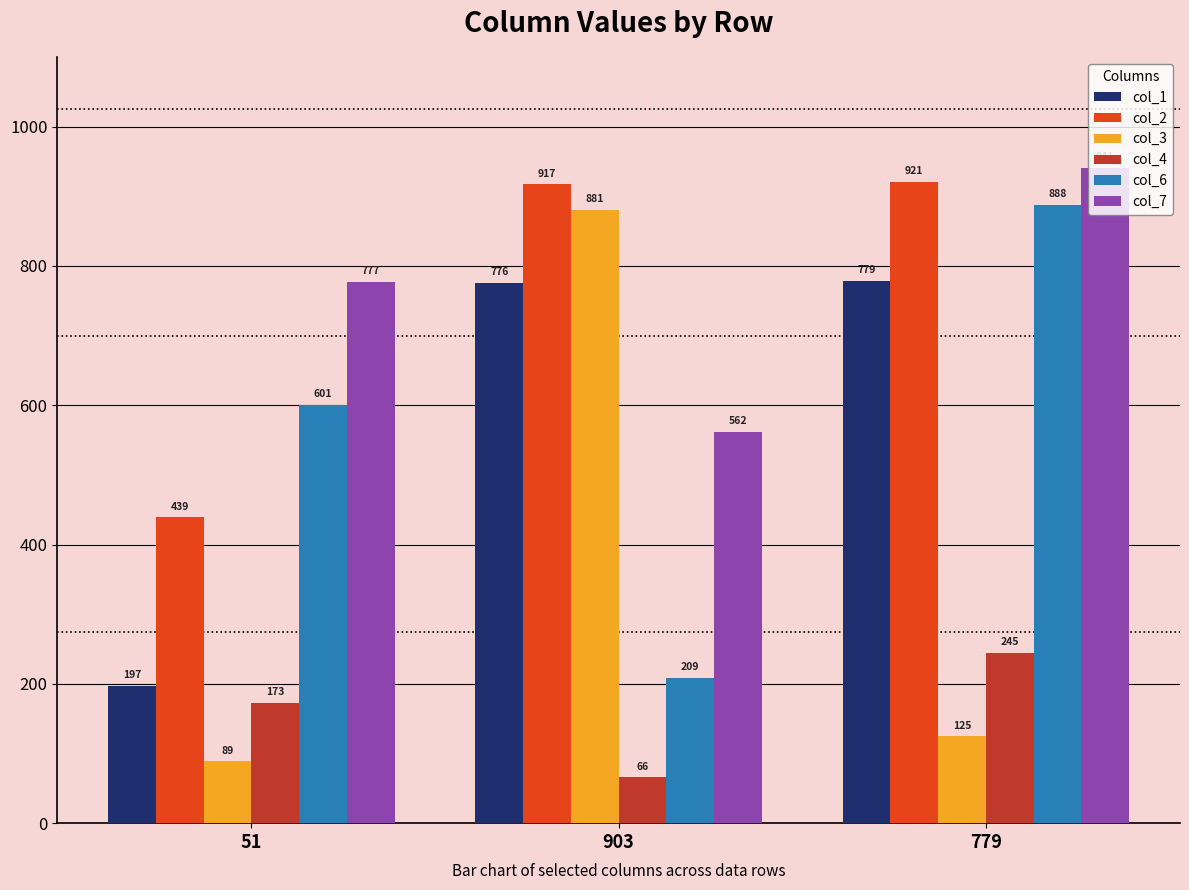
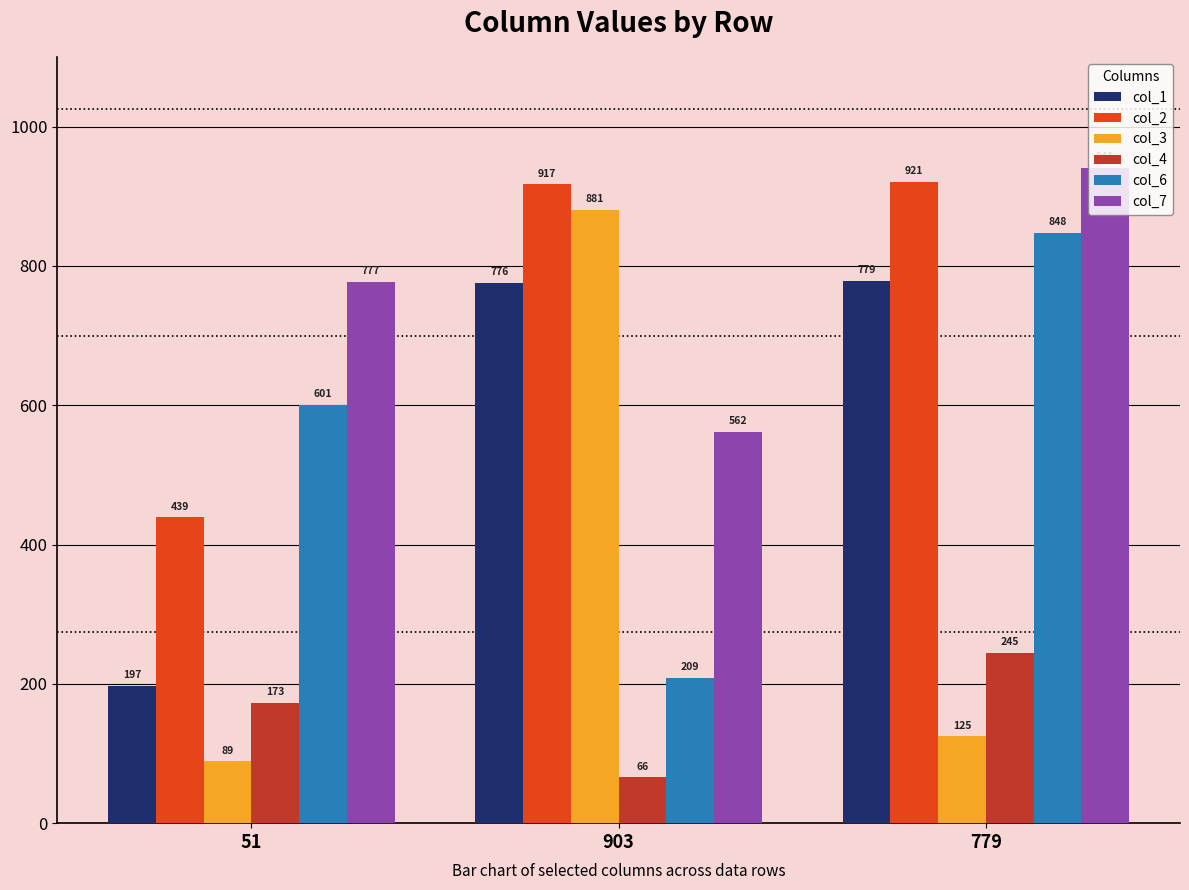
  {
    "col_1": {
      "51": 197,
      "903": 776,
      "779": 779
    },
    "col_3": {
      "51": 89,
      "903": 881,
      "779": 125
    },
    "col_6": {
      "51": 601,
      "903": 209,
-     "779": 888
+     "779": 848
    },
    "col_7": {
      "51": 777,
      "903": 562
    }
  }
